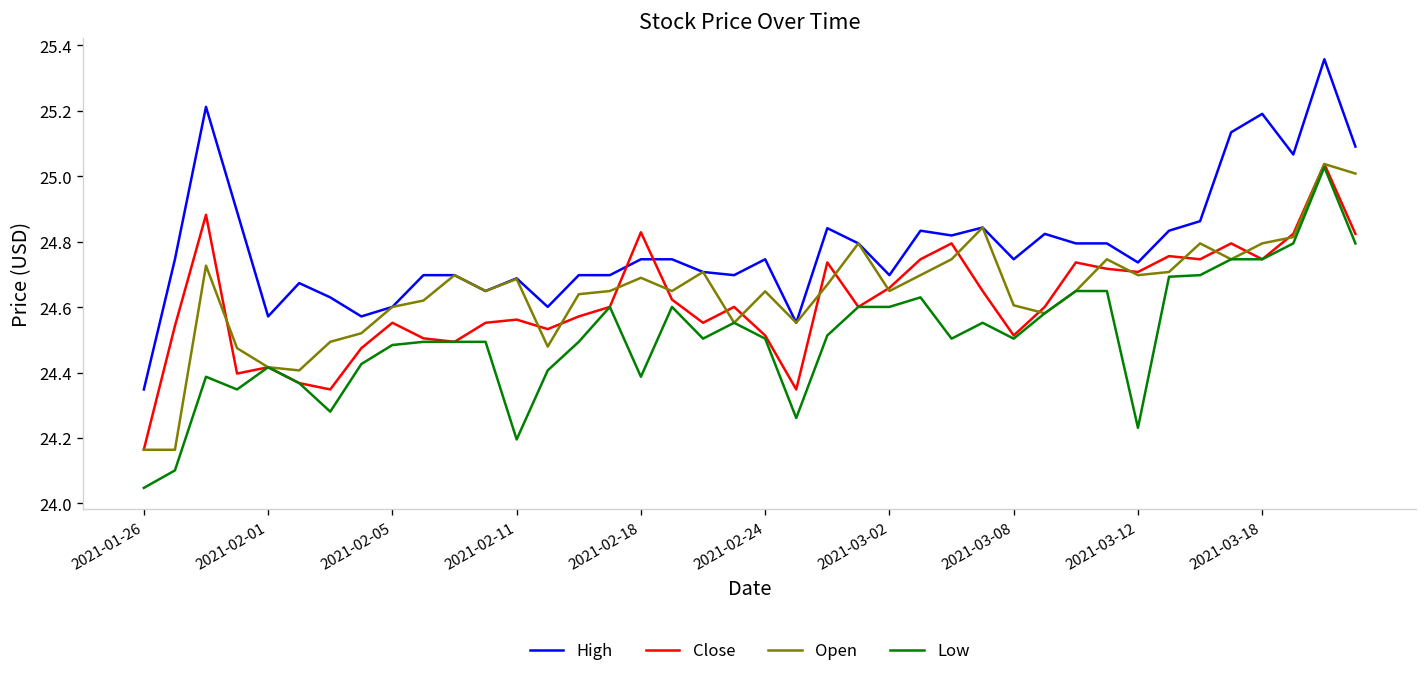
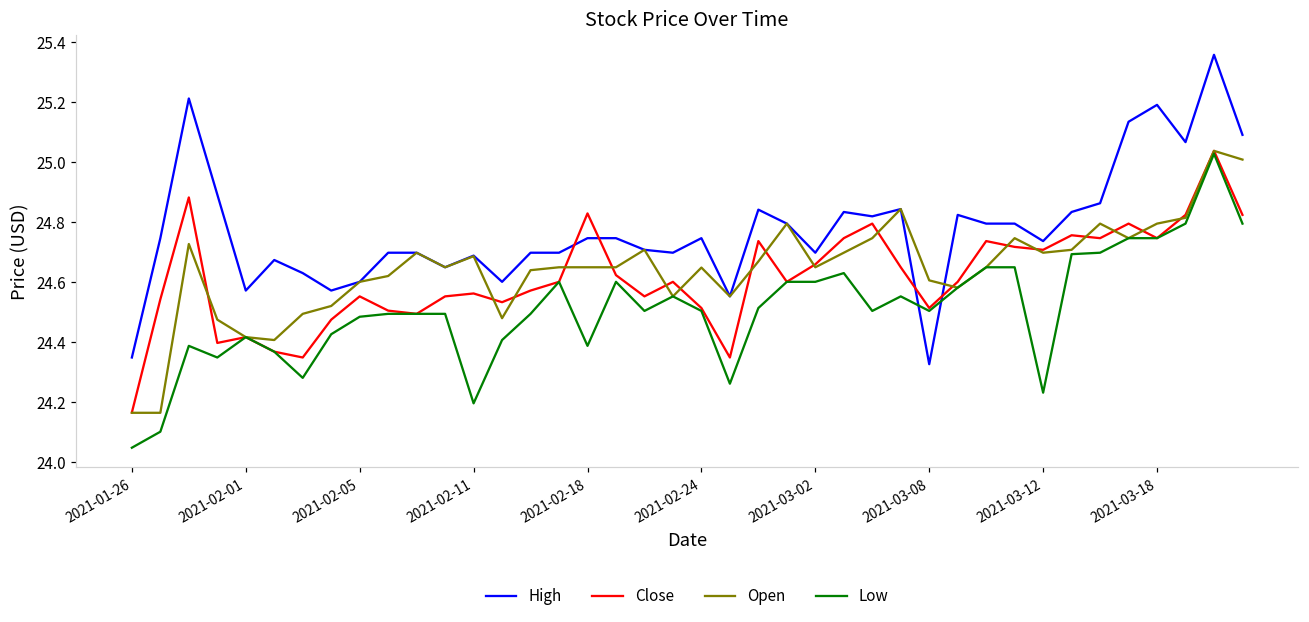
  {
    "High": {
      "2021-01-26": 24.35,
      "2021-02-01": 24.57,
      "2021-02-18": 24.75,
      "2021-02-24": 24.75,
      "2021-03-02": 24.70,
-     "2021-03-08": 24.75,
+     "2021-03-08": 24.33,
      "2021-03-12": 24.74,
      "2021-03-18": 25.19
    },
    "Close": {
      "2021-02-05": 24.55,
      "2021-02-11": 24.56,
      "2021-02-18": 24.83,
      "2021-02-24": 24.51,
      "2021-03-02": 24.66,
      "2021-03-08": 24.51,
      "2021-03-12": 24.71
    },
    "Open": {
-     "2021-02-18": 24.69,
+     "2021-02-18": 24.65,
      "2021-02-24": 24.65,
      "2021-03-02": 24.65,
      "2021-03-08": 24.61,
      "2021-03-12": 24.70,
      "2021-03-18": 24.79
    },
    "Low": {
      "2021-01-26": 24.05,
      "2021-02-05": 24.48,
      "2021-02-11": 24.20,
      "2021-02-18": 24.39,
      "2021-02-24": 24.50,
      "2021-03-02": 24.60,
      "2021-03-08": 24.50,
      "2021-03-12": 24.23
    }
  }
